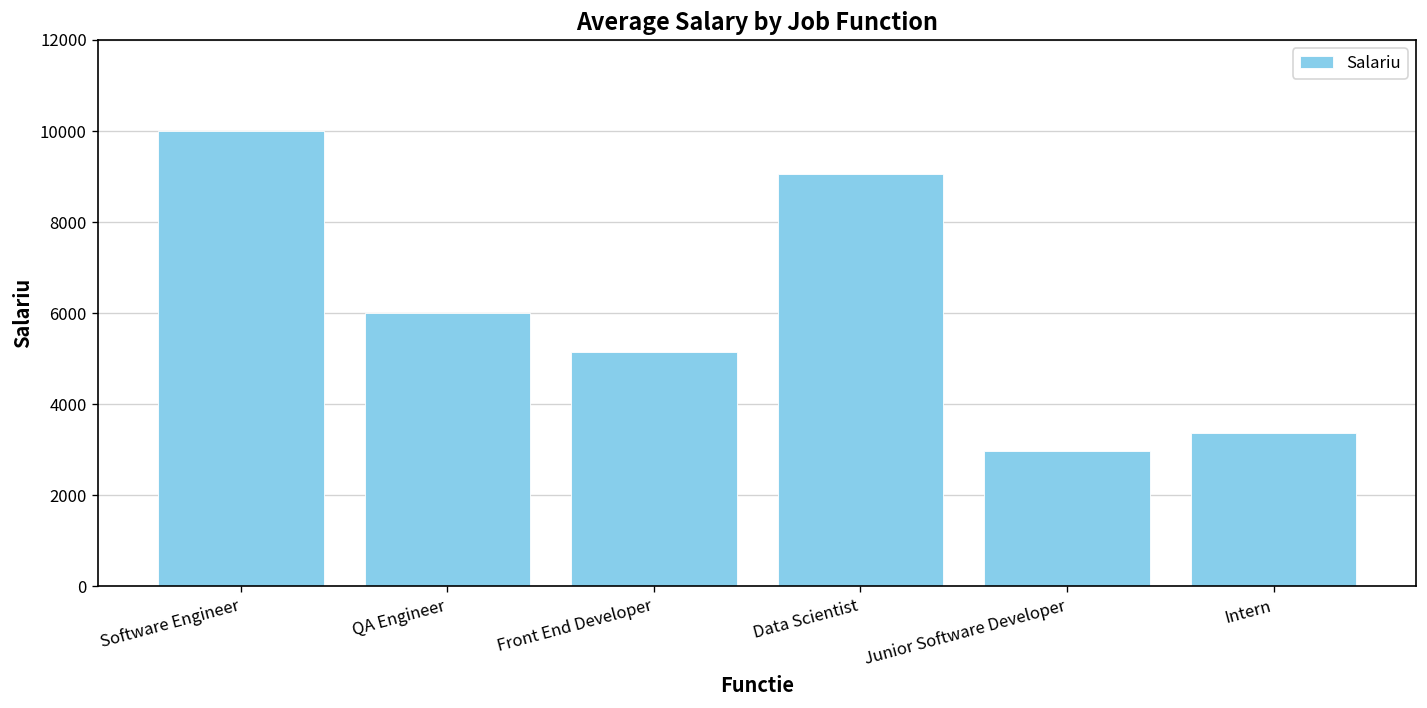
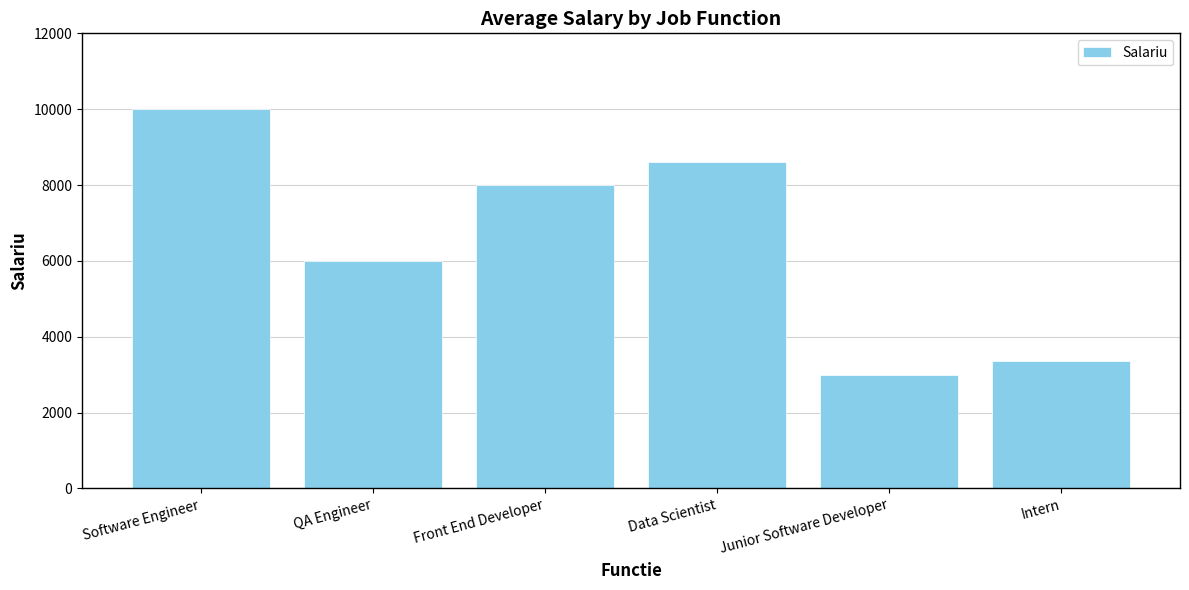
  {
    "Software Engineer": 10000,
    "QA Engineer": 6000,
-   "Front End Developer": 5200,
-   "Data Scientist": 9100,
+   "Front End Developer": 8000,
+   "Data Scientist": 8600,
    "Junior Software Developer": 3000,
    "Intern": 3400
  }
